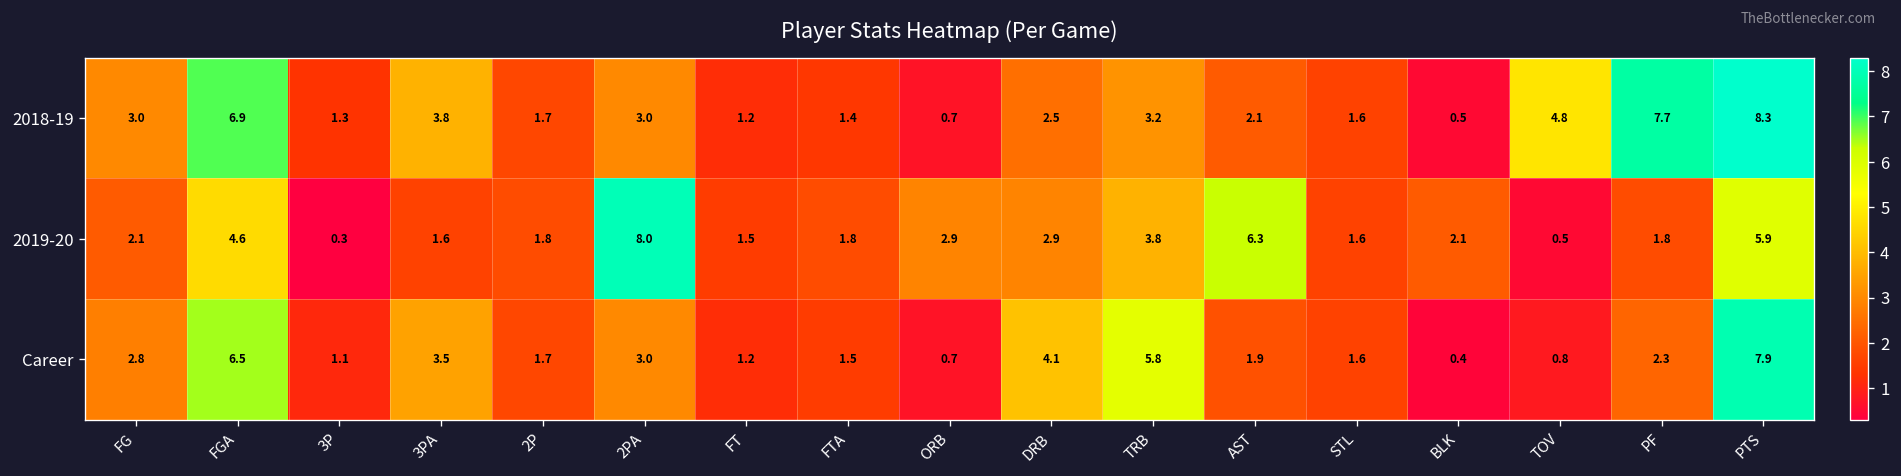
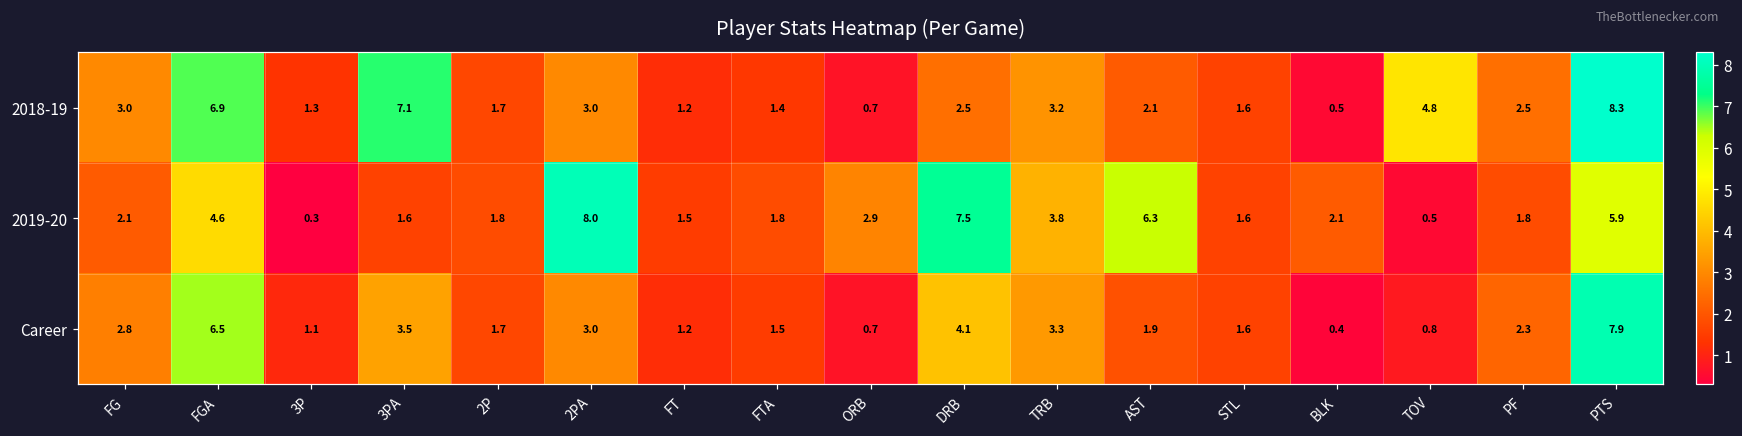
  {
    "2018-19": {
      "FG": 3.0,
      "FGA": 6.9,
      "3P": 1.3,
-     "3PA": 3.8,
+     "3PA": 7.1,
      "2P": 1.7,
      "2PA": 3.0,
      "FT": 1.2,
      "FTA": 1.4,
      "ORB": 0.7,
      "DRB": 2.5,
      "TRB": 3.2,
      "AST": 2.1,
      "STL": 1.6,
      "BLK": 0.5,
      "TOV": 4.8,
-     "PF": 7.7,
+     "PF": 2.5,
      "PTS": 8.3
    },
    "2019-20": {
      "FG": 2.1,
      "FGA": 4.6,
      "3P": 0.3,
      "3PA": 1.6,
      "2P": 1.8,
      "2PA": 8.0,
      "FT": 1.5,
      "FTA": 1.8,
      "ORB": 2.9,
-     "DRB": 2.9,
+     "DRB": 7.5,
      "TRB": 3.8,
      "AST": 6.3,
      "STL": 1.6,
      "BLK": 2.1,
      "TOV": 0.5,
      "PF": 1.8,
      "PTS": 5.9
    },
    "Career": {
      "FG": 2.8,
      "FGA": 6.5,
      "3P": 1.1,
      "3PA": 3.5,
      "2P": 1.7,
      "2PA": 3.0,
      "FT": 1.2,
      "FTA": 1.5,
      "ORB": 0.7,
      "DRB": 4.1,
-     "TRB": 5.8,
+     "TRB": 3.3,
      "AST": 1.9,
      "STL": 1.6,
      "BLK": 0.4,
      "TOV": 0.8,
      "PF": 2.3,
      "PTS": 7.9
    }
  }
